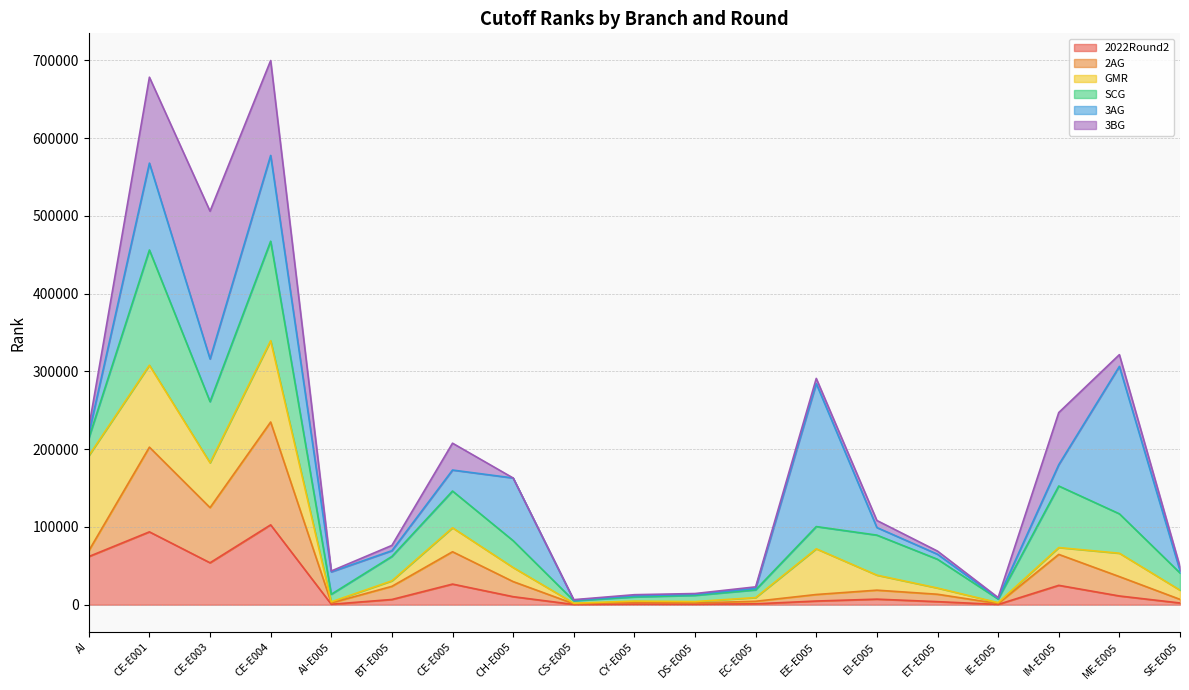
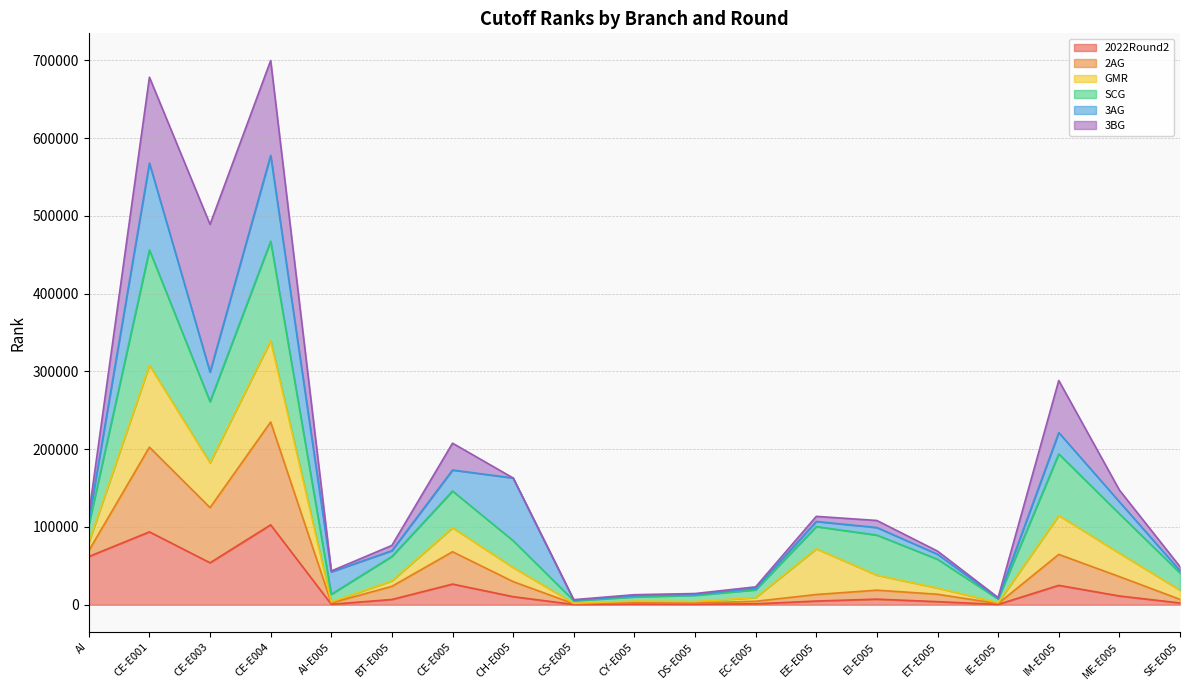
  {
    "GMR": {
-     "AI": 120000,
+     "AI": 10000,
      "CE-E001": 110000,
      "CE-E003": 60000,
      "CE-E004": 100000,
      "BT-E005": 10000,
      "CE-E005": 30000,
      "CH-E005": 20000,
      "EC-E005": 0,
      "EE-E005": 60000,
      "EI-E005": 20000,
      "ET-E005": 10000,
-     "IM-E005": 10000,
+     "IM-E005": 50000,
      "ME-E005": 30000,
      "SE-E005": 10000
    },
    "SCG": {
      "AI": 20000,
      "CE-E001": 150000,
      "CE-E003": 80000,
      "CE-E004": 130000,
      "AI-E005": 10000,
      "BT-E005": 30000,
      "CE-E005": 50000,
      "CH-E005": 30000,
      "EE-E005": 30000,
      "EI-E005": 50000,
      "ET-E005": 40000,
      "IM-E005": 80000,
      "ME-E005": 50000
    },
    "3AG": {
      "AI": 10000,
      "CE-E001": 110000,
-     "CE-E003": 50000,
+     "CE-E003": 40000,
      "CE-E004": 110000,
      "BT-E005": 10000,
      "CE-E005": 30000,
-     "EE-E005": 180000,
+     "EE-E005": 10000,
      "EI-E005": 10000,
      "ET-E005": 10000,
      "IM-E005": 30000,
-     "ME-E005": 190000
+     "ME-E005": 20000
    },
    "3BG": {
      "AI": 10000,
      "CE-E001": 110000,
      "CE-E003": 190000,
      "CE-E004": 120000,
      "BT-E005": 10000,
      "CE-E005": 30000,
      "EE-E005": 10000,
      "EI-E005": 10000,
      "ET-E005": 0,
      "IM-E005": 70000,
      "ME-E005": 20000,
      "SE-E005": 10000
    }
  }
